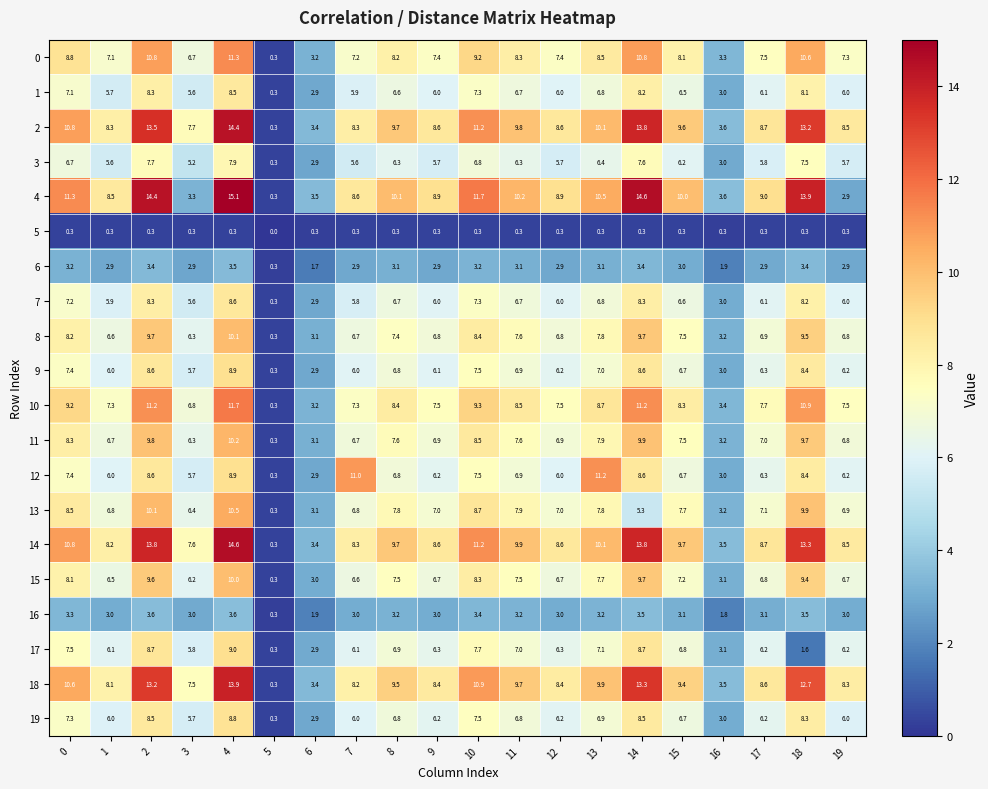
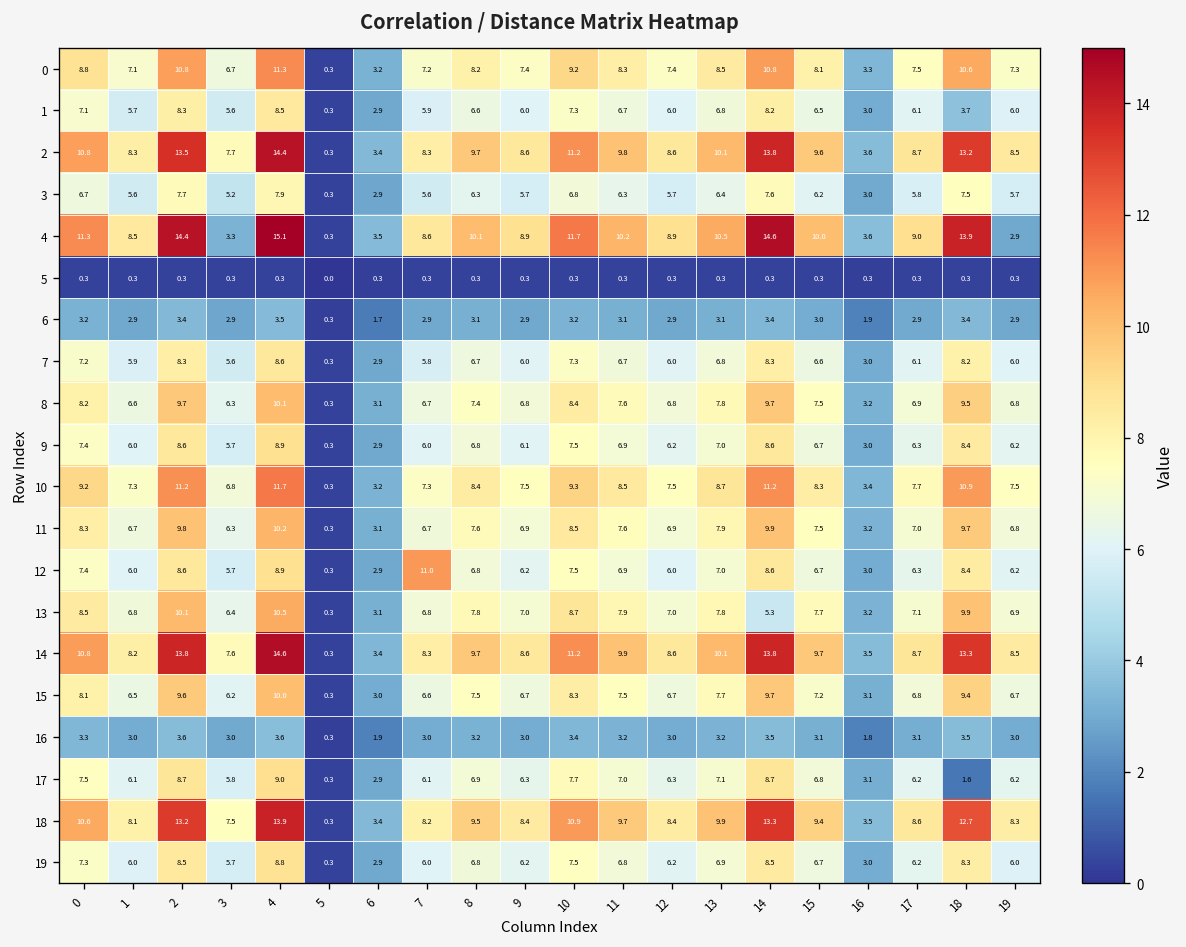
  {
    "1": {
      "0": 7.1,
      "1": 5.7,
      "2": 8.3,
      "3": 5.6,
      "4": 8.5,
      "5": 0.3,
      "6": 2.9,
      "7": 5.9,
      "8": 6.6,
      "9": 6.0,
      "10": 7.3,
      "11": 6.7,
      "12": 6.0,
      "13": 6.8,
      "14": 8.2,
      "15": 6.5,
      "16": 3.0,
      "17": 6.1,
-     "18": 8.1,
+     "18": 3.7,
      "19": 6.0
    },
    "12": {
      "0": 7.4,
      "1": 6.0,
      "2": 8.6,
      "3": 5.7,
      "4": 8.9,
      "5": 0.3,
      "6": 2.9,
      "7": 11.0,
      "8": 6.8,
      "9": 6.2,
      "10": 7.5,
      "11": 6.9,
      "12": 6.0,
-     "13": 11.2,
+     "13": 7.0,
      "14": 8.6,
      "15": 6.7,
      "16": 3.0,
      "17": 6.3,
      "18": 8.4,
      "19": 6.2
    }
  }
